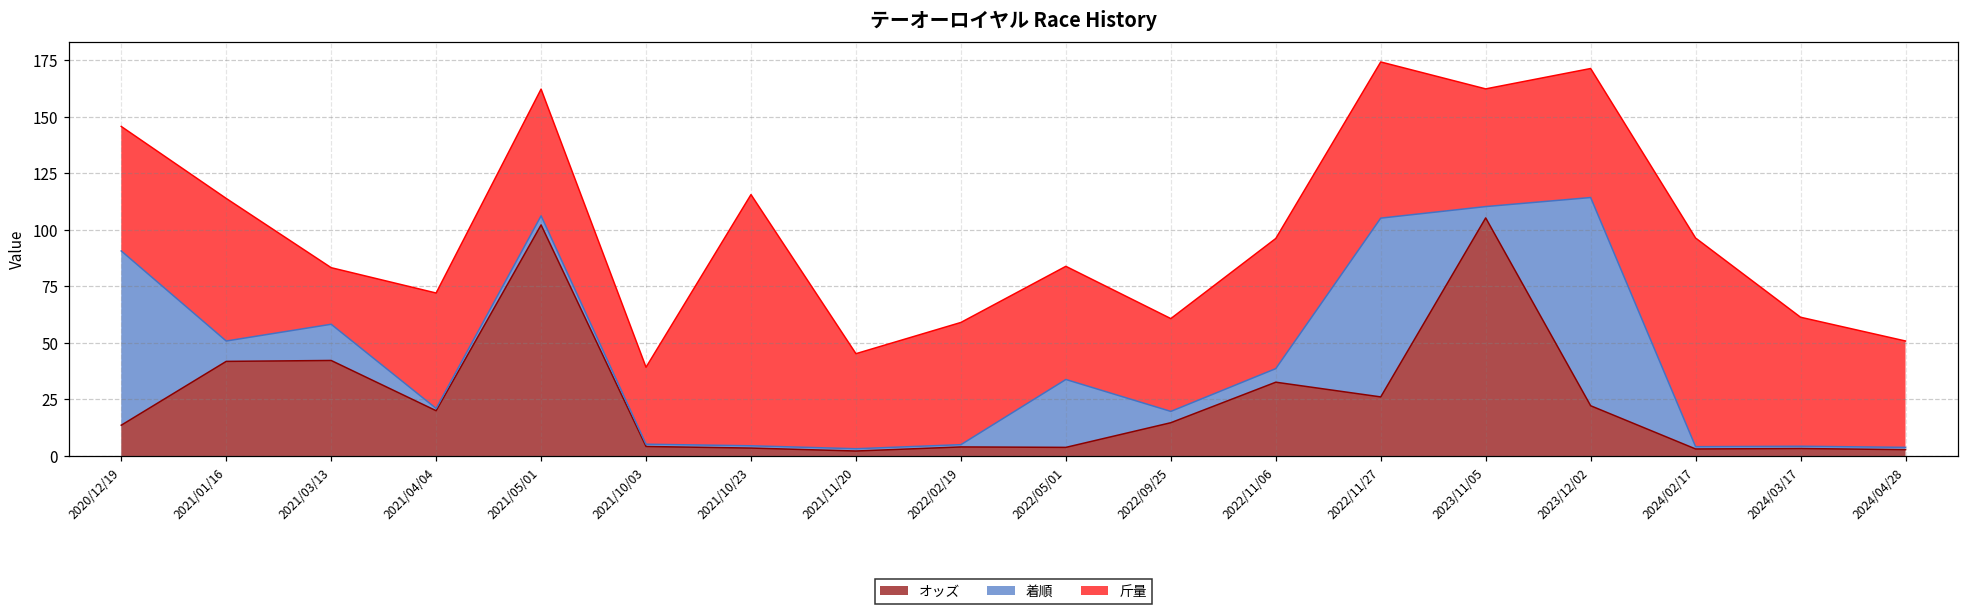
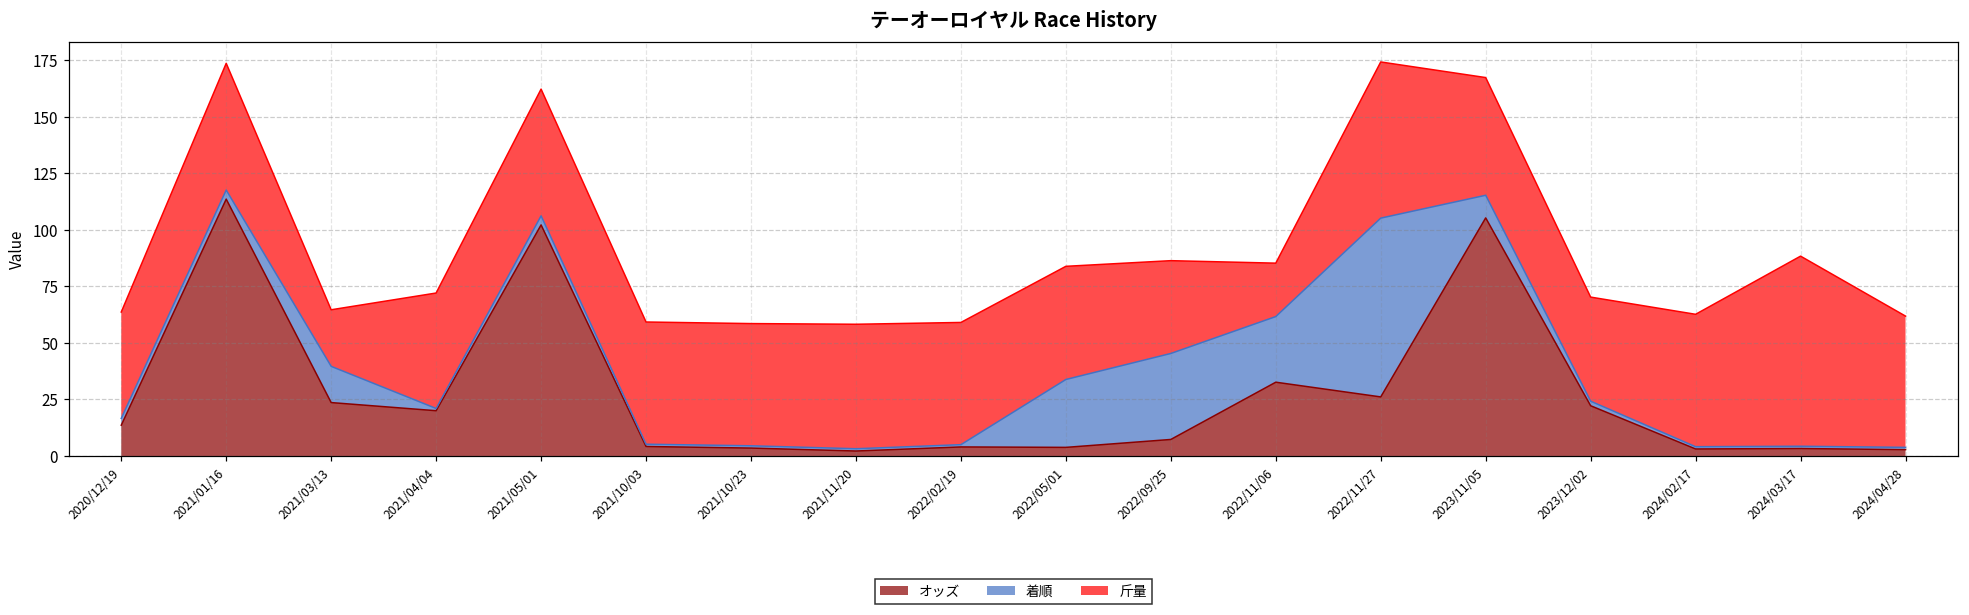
  {
    "オッズ": {
      "2020/12/19": 14,
-     "2021/01/16": 42,
-     "2021/03/13": 42,
+     "2021/01/16": 114,
+     "2021/03/13": 24,
      "2021/05/01": 102,
      "2022/05/01": 4,
-     "2022/09/25": 15,
+     "2022/09/25": 7,
      "2022/11/06": 33,
      "2022/11/27": 26,
      "2023/11/05": 105,
      "2023/12/02": 22
    },
    "着順": {
-     "2020/12/19": 77,
-     "2021/01/16": 9,
+     "2020/12/19": 3,
+     "2021/01/16": 4,
      "2021/03/13": 16,
      "2021/05/01": 4,
      "2022/05/01": 30,
-     "2022/09/25": 5,
-     "2022/11/06": 6,
+     "2022/09/25": 38,
+     "2022/11/06": 29,
      "2022/11/27": 79,
-     "2023/11/05": 5,
-     "2023/12/02": 92
+     "2023/11/05": 10,
+     "2023/12/02": 2
    },
    "斤量": {
-     "2020/12/19": 55,
-     "2021/01/16": 63,
+     "2020/12/19": 47,
+     "2021/01/16": 56,
      "2021/03/13": 25,
      "2021/04/04": 51,
      "2021/05/01": 56,
-     "2021/10/03": 34,
-     "2021/10/23": 111,
-     "2021/11/20": 42,
+     "2021/10/03": 54,
+     "2021/10/23": 54,
+     "2021/11/20": 55,
      "2022/02/19": 54,
      "2022/05/01": 50,
      "2022/09/25": 41,
-     "2022/11/06": 57,
+     "2022/11/06": 24,
      "2022/11/27": 69,
      "2023/11/05": 52,
-     "2023/12/02": 57,
-     "2024/02/17": 92,
-     "2024/03/17": 57,
-     "2024/04/28": 47
+     "2023/12/02": 46,
+     "2024/02/17": 59,
+     "2024/03/17": 84,
+     "2024/04/28": 58
    }
  }
